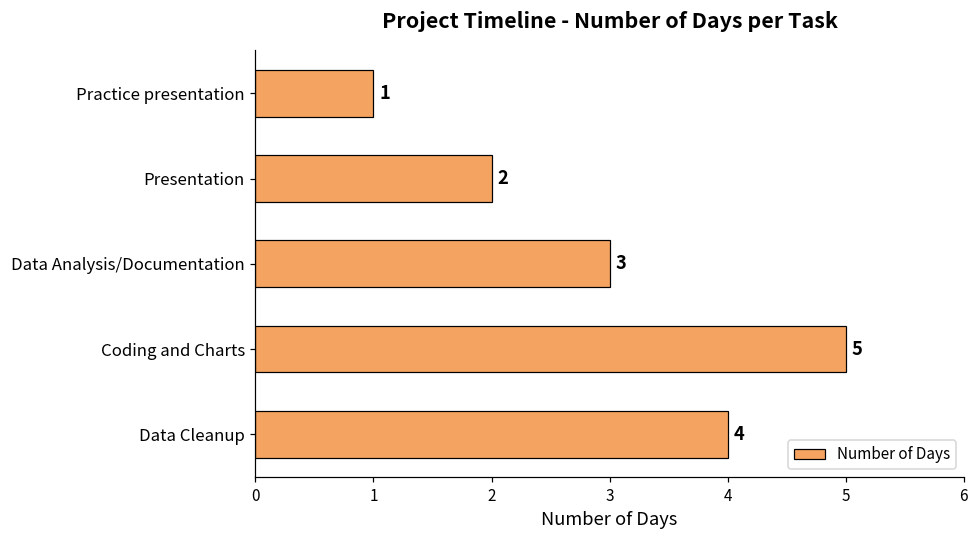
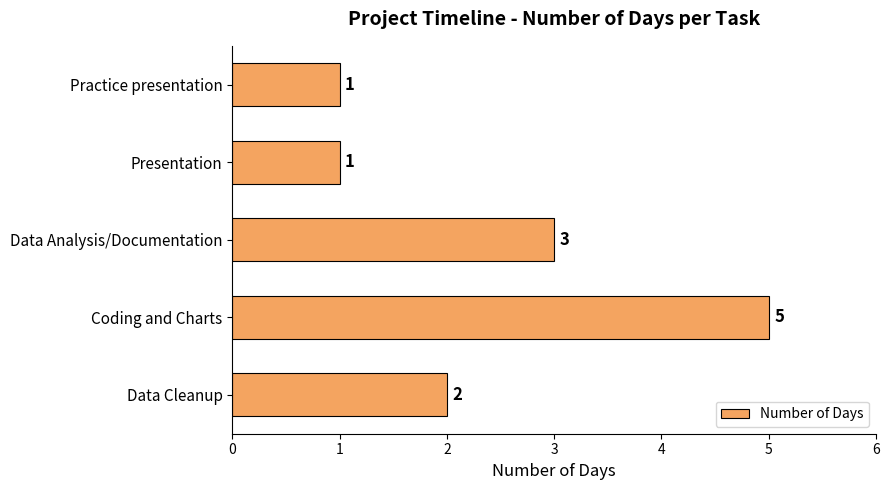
  {
    "Practice presentation": 1,
-   "Presentation": 2,
+   "Presentation": 1,
    "Data Analysis/Documentation": 3,
    "Coding and Charts": 5,
-   "Data Cleanup": 4
+   "Data Cleanup": 2
  }
